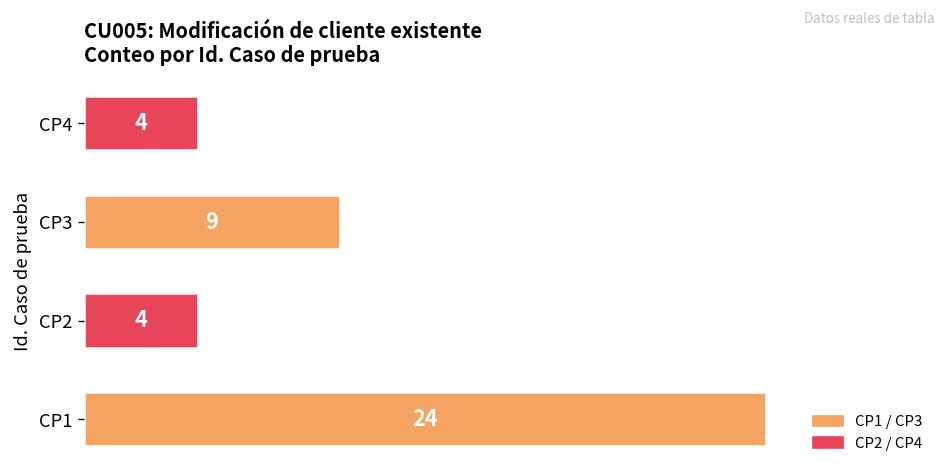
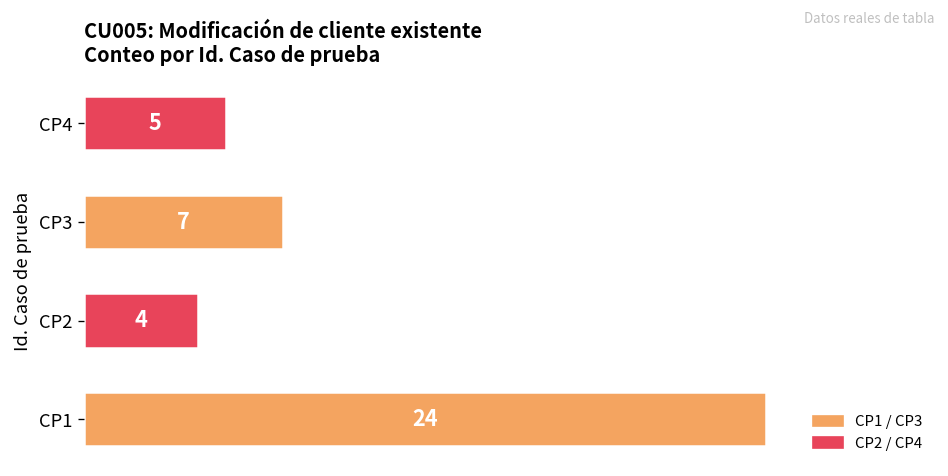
  {
-   "CP4": 4,
-   "CP3": 9,
+   "CP4": 5,
+   "CP3": 7,
    "CP2": 4,
    "CP1": 24
  }
